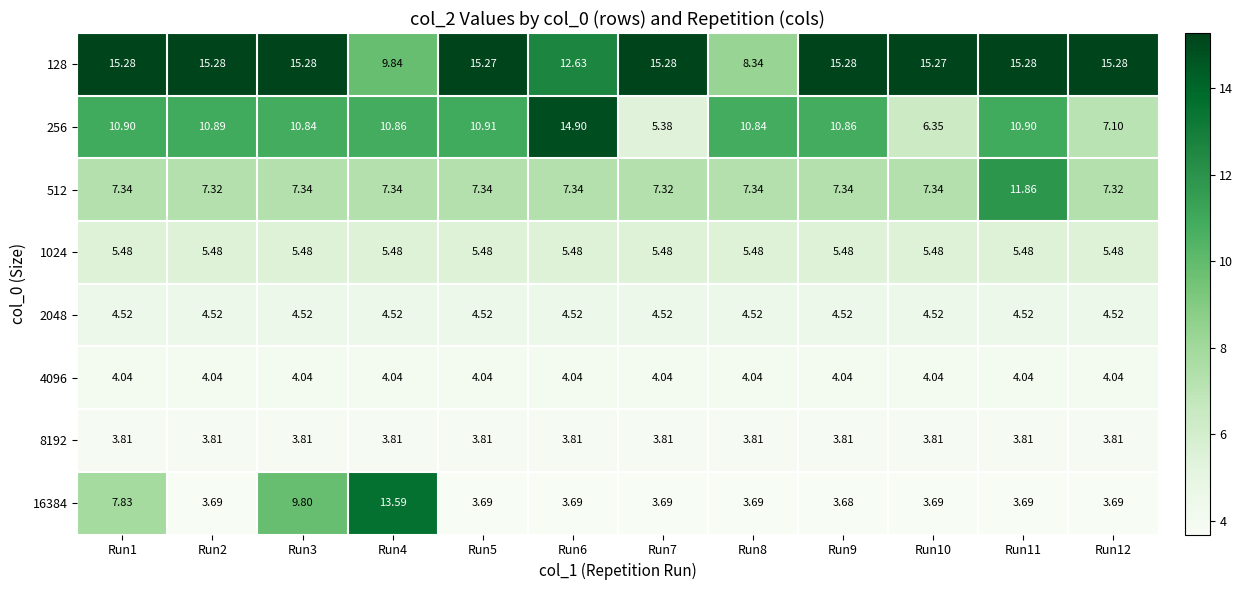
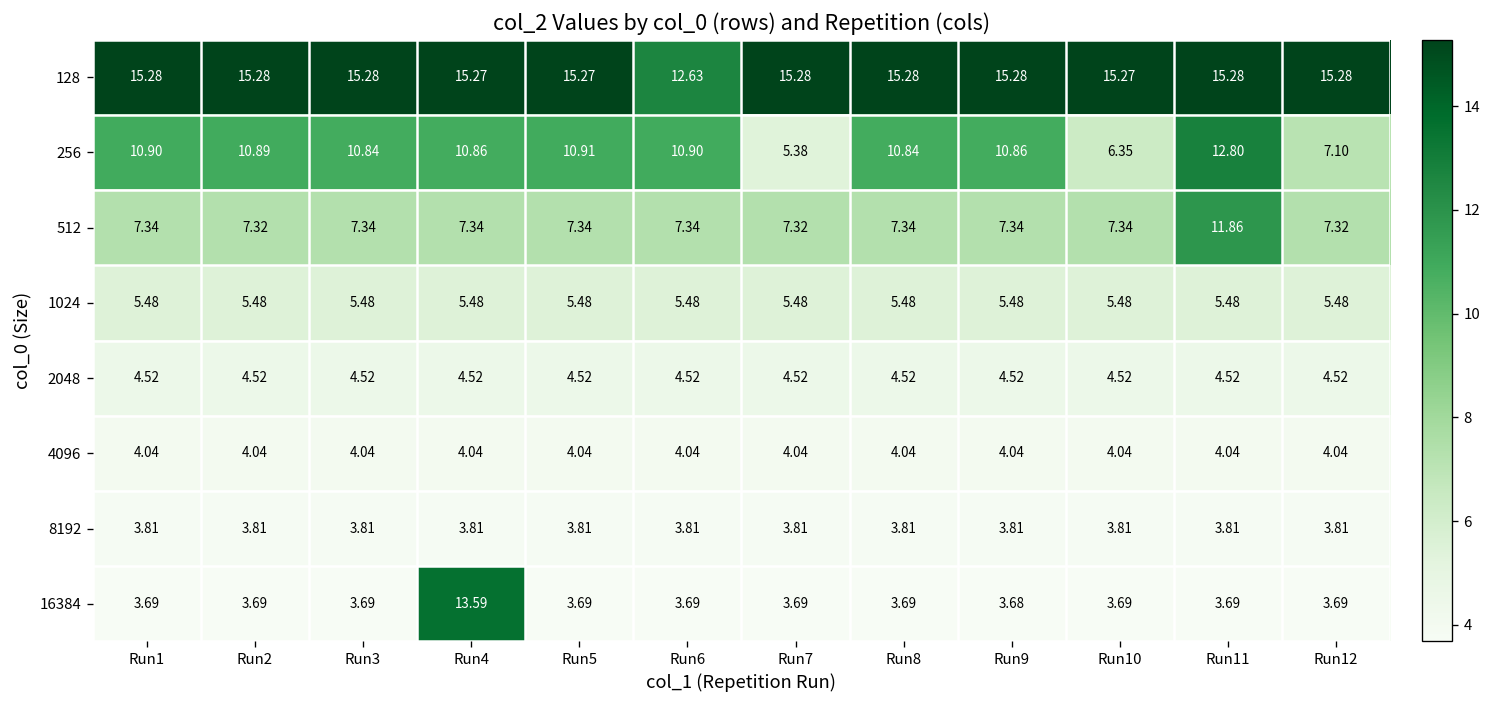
  {
    "128": {
      "Run1": 15.28,
      "Run2": 15.28,
      "Run3": 15.28,
-     "Run4": 9.84,
+     "Run4": 15.27,
      "Run5": 15.27,
      "Run6": 12.63,
      "Run7": 15.28,
-     "Run8": 8.34,
+     "Run8": 15.28,
      "Run9": 15.28,
      "Run10": 15.27,
      "Run11": 15.28,
      "Run12": 15.28
    },
    "256": {
      "Run1": 10.90,
      "Run2": 10.89,
      "Run3": 10.84,
      "Run4": 10.86,
      "Run5": 10.91,
-     "Run6": 14.90,
+     "Run6": 10.90,
      "Run7": 5.38,
      "Run8": 10.84,
      "Run9": 10.86,
      "Run10": 6.35,
-     "Run11": 10.90,
+     "Run11": 12.80,
      "Run12": 7.10
    },
    "512": {
      "Run1": 7.34,
      "Run2": 7.32,
      "Run3": 7.34,
      "Run4": 7.34,
      "Run5": 7.34,
      "Run6": 7.34,
      "Run7": 7.32,
      "Run8": 7.34,
      "Run9": 7.34,
      "Run10": 7.34,
      "Run11": 11.86,
      "Run12": 7.32
    },
    "1024": {
      "Run1": 5.48,
      "Run2": 5.48,
      "Run3": 5.48,
      "Run4": 5.48,
      "Run5": 5.48,
      "Run6": 5.48,
      "Run7": 5.48,
      "Run8": 5.48,
      "Run9": 5.48,
      "Run10": 5.48,
      "Run11": 5.48,
      "Run12": 5.48
    },
    "2048": {
      "Run1": 4.52,
      "Run2": 4.52,
      "Run3": 4.52,
      "Run4": 4.52,
      "Run5": 4.52,
      "Run6": 4.52,
      "Run7": 4.52,
      "Run8": 4.52,
      "Run9": 4.52,
      "Run10": 4.52,
      "Run11": 4.52,
      "Run12": 4.52
    },
    "4096": {
      "Run1": 4.04,
      "Run2": 4.04,
      "Run3": 4.04,
      "Run4": 4.04,
      "Run5": 4.04,
      "Run6": 4.04,
      "Run7": 4.04,
      "Run8": 4.04,
      "Run9": 4.04,
      "Run10": 4.04,
      "Run11": 4.04,
      "Run12": 4.04
    },
    "8192": {
      "Run1": 3.81,
      "Run2": 3.81,
      "Run3": 3.81,
      "Run4": 3.81,
      "Run5": 3.81,
      "Run6": 3.81,
      "Run7": 3.81,
      "Run8": 3.81,
      "Run9": 3.81,
      "Run10": 3.81,
      "Run11": 3.81,
      "Run12": 3.81
    },
    "16384": {
-     "Run1": 7.83,
+     "Run1": 3.69,
      "Run2": 3.69,
-     "Run3": 9.80,
+     "Run3": 3.69,
      "Run4": 13.59,
      "Run5": 3.69,
      "Run6": 3.69,
      "Run7": 3.69,
      "Run8": 3.69,
      "Run9": 3.68,
      "Run10": 3.69,
      "Run11": 3.69,
      "Run12": 3.69
    }
  }
